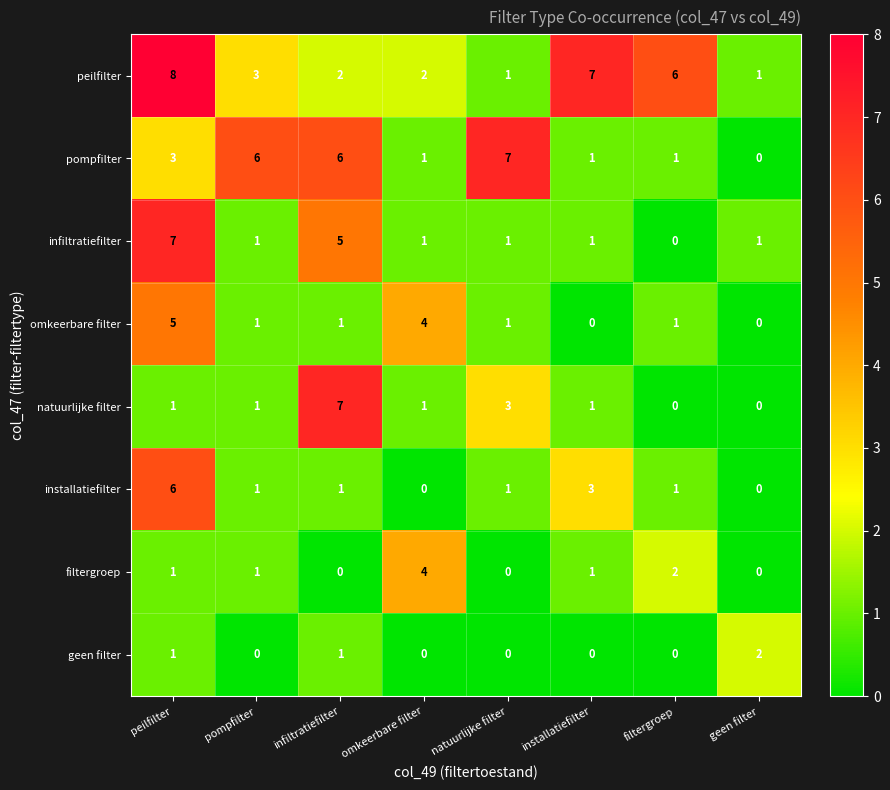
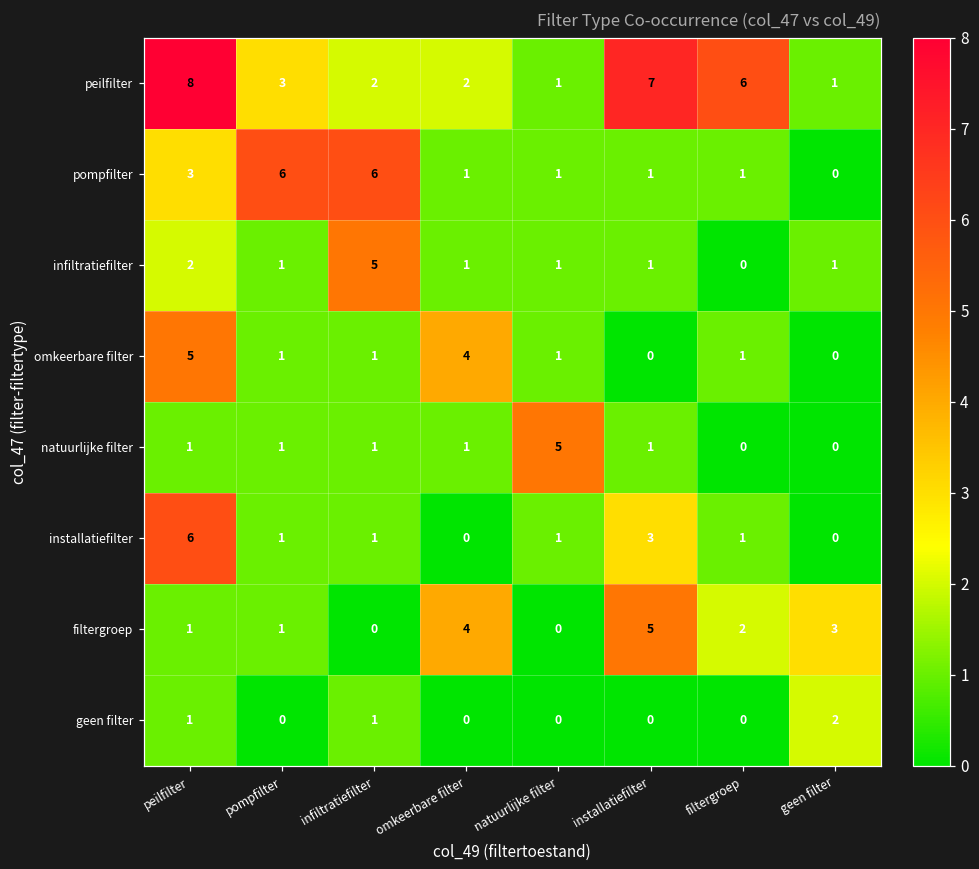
  {
    "peilfilter": {
      "peilfilter": 8,
      "pompfilter": 3,
      "infiltratiefilter": 2,
      "omkeerbare filter": 2,
      "natuurlijke filter": 1,
      "installatiefilter": 7,
      "filtergroep": 6,
      "geen filter": 1
    },
    "pompfilter": {
      "peilfilter": 3,
      "pompfilter": 6,
      "infiltratiefilter": 6,
      "omkeerbare filter": 1,
-     "natuurlijke filter": 7,
+     "natuurlijke filter": 1,
      "installatiefilter": 1,
      "filtergroep": 1,
      "geen filter": 0
    },
    "infiltratiefilter": {
-     "peilfilter": 7,
+     "peilfilter": 2,
      "pompfilter": 1,
      "infiltratiefilter": 5,
      "omkeerbare filter": 1,
      "natuurlijke filter": 1,
      "installatiefilter": 1,
      "filtergroep": 0,
      "geen filter": 1
    },
    "omkeerbare filter": {
      "peilfilter": 5,
      "pompfilter": 1,
      "infiltratiefilter": 1,
      "omkeerbare filter": 4,
      "natuurlijke filter": 1,
      "installatiefilter": 0,
      "filtergroep": 1,
      "geen filter": 0
    },
    "natuurlijke filter": {
      "peilfilter": 1,
      "pompfilter": 1,
-     "infiltratiefilter": 7,
+     "infiltratiefilter": 1,
      "omkeerbare filter": 1,
-     "natuurlijke filter": 3,
+     "natuurlijke filter": 5,
      "installatiefilter": 1,
      "filtergroep": 0,
      "geen filter": 0
    },
    "installatiefilter": {
      "peilfilter": 6,
      "pompfilter": 1,
      "infiltratiefilter": 1,
      "omkeerbare filter": 0,
      "natuurlijke filter": 1,
      "installatiefilter": 3,
      "filtergroep": 1,
      "geen filter": 0
    },
    "filtergroep": {
      "peilfilter": 1,
      "pompfilter": 1,
      "infiltratiefilter": 0,
      "omkeerbare filter": 4,
      "natuurlijke filter": 0,
-     "installatiefilter": 1,
+     "installatiefilter": 5,
      "filtergroep": 2,
-     "geen filter": 0
+     "geen filter": 3
    },
    "geen filter": {
      "peilfilter": 1,
      "pompfilter": 0,
      "infiltratiefilter": 1,
      "omkeerbare filter": 0,
      "natuurlijke filter": 0,
      "installatiefilter": 0,
      "filtergroep": 0,
      "geen filter": 2
    }
  }
